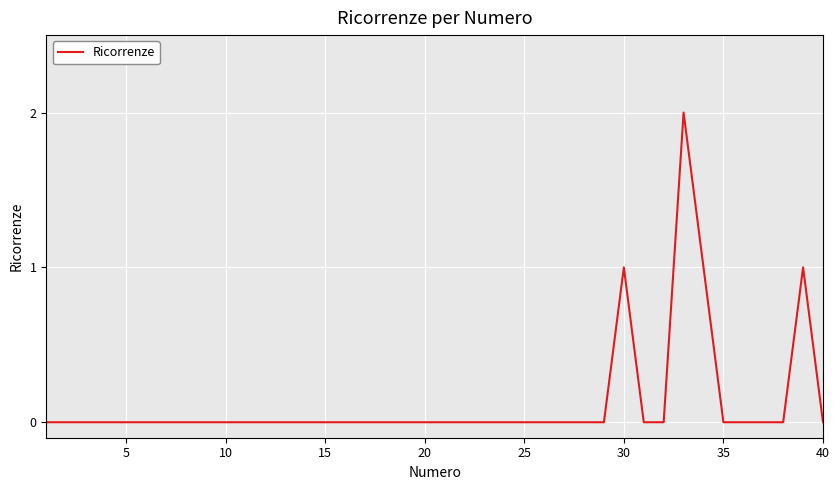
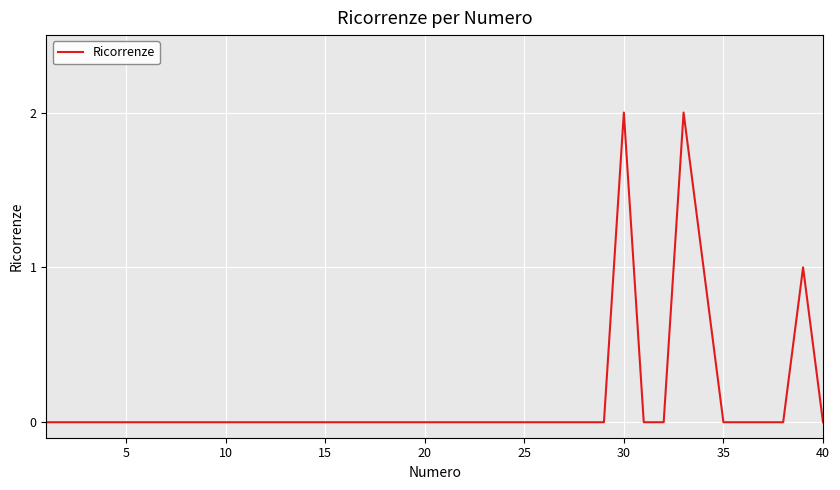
  {
    "5": 0,
    "10": 0,
    "15": 0,
    "20": 0,
    "25": 0,
-   "30": 1,
+   "30": 2,
    "35": 0,
    "40": 0
  }
